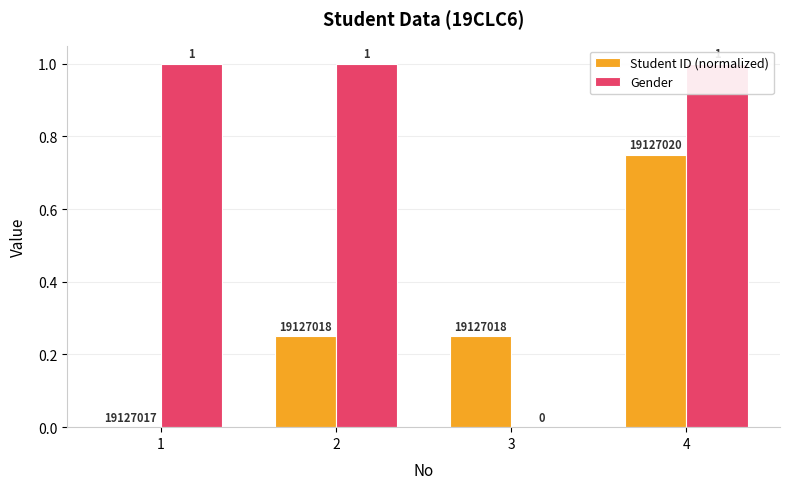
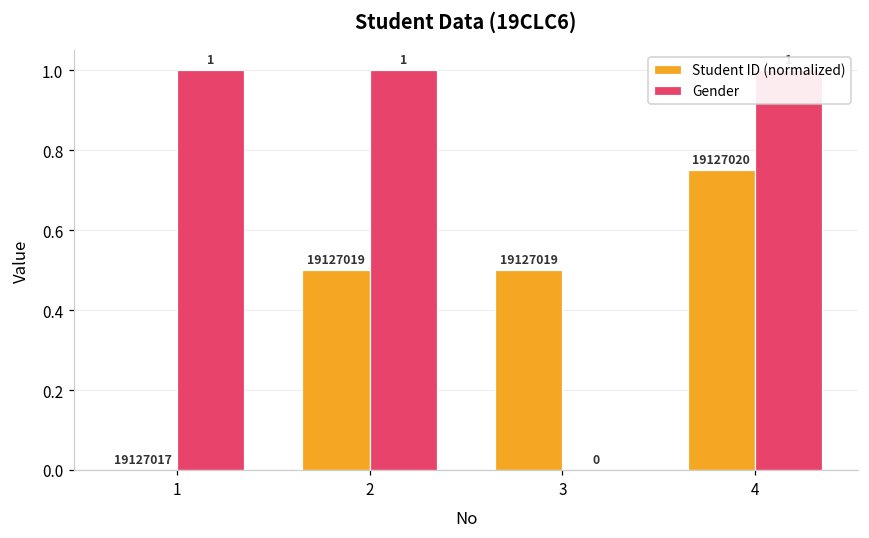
  {
    "Student ID (normalized)": {
-     "2": 19127018,
-     "3": 19127018
+     "2": 19127019,
+     "3": 19127019
    },
    "Gender": {
      "1": 1,
      "2": 1,
      "3": 0
    }
  }
